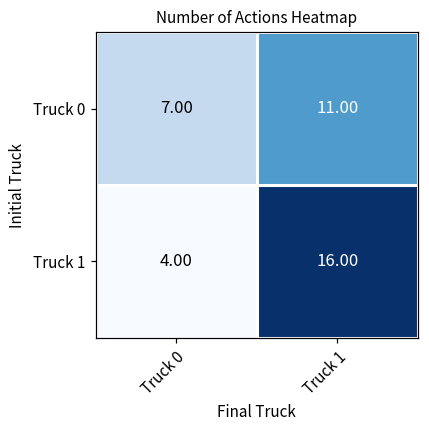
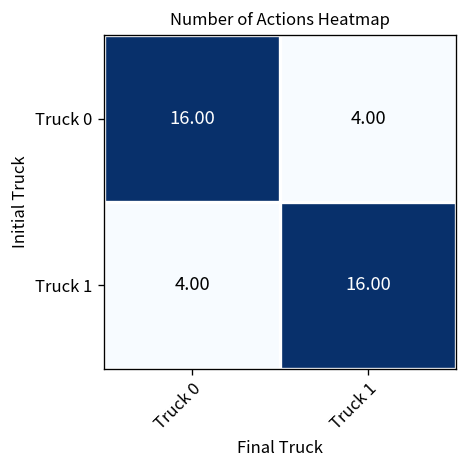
  {
    "Truck 0": {
-     "Truck 0": 7.00,
-     "Truck 1": 11.00
+     "Truck 0": 16.00,
+     "Truck 1": 4.00
    },
    "Truck 1": {
      "Truck 0": 4.00,
      "Truck 1": 16.00
    }
  }
